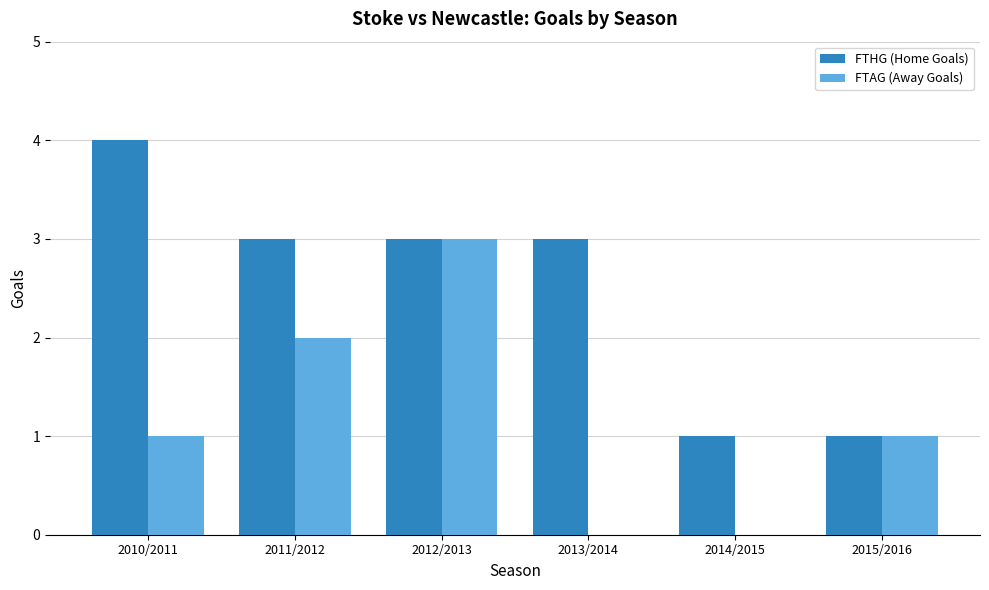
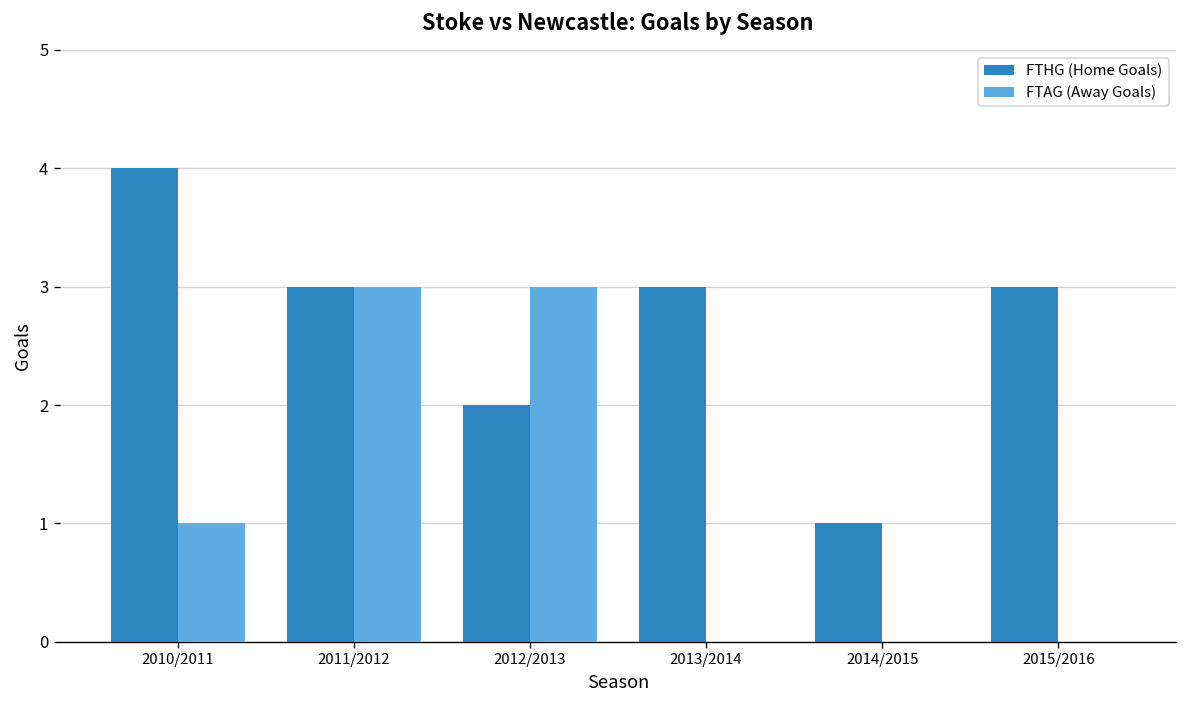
  {
    "FTHG (Home Goals)": {
      "2010/2011": 4,
      "2011/2012": 3,
-     "2012/2013": 3,
+     "2012/2013": 2,
      "2013/2014": 3,
      "2014/2015": 1,
-     "2015/2016": 1
+     "2015/2016": 3
    },
    "FTAG (Away Goals)": {
      "2010/2011": 1,
-     "2011/2012": 2,
+     "2011/2012": 3,
      "2012/2013": 3,
      "2013/2014": 0,
      "2014/2015": 0,
-     "2015/2016": 1
+     "2015/2016": 0
    }
  }
